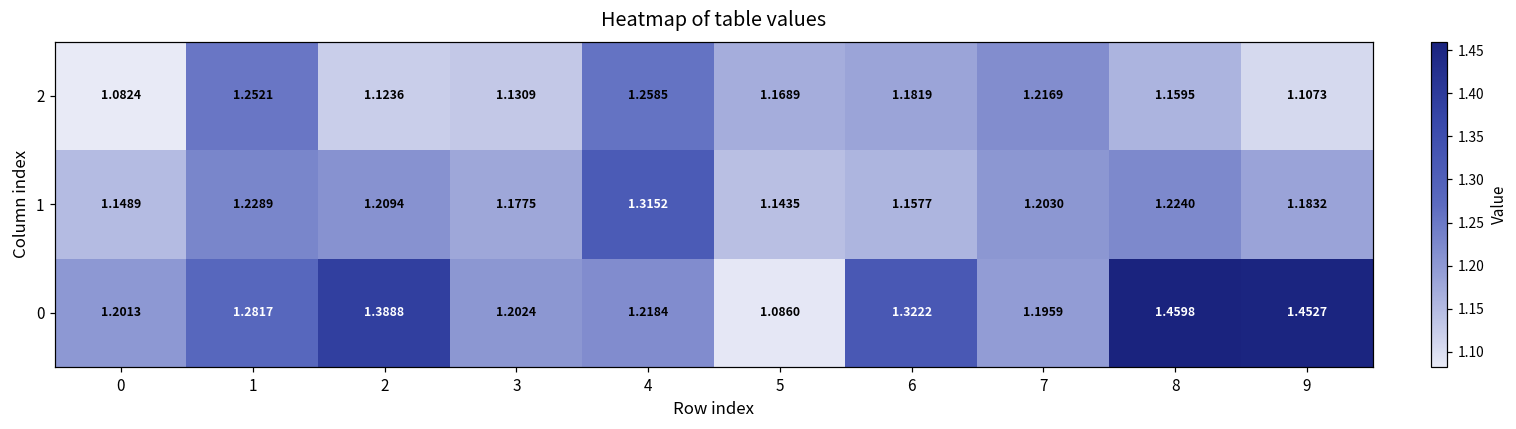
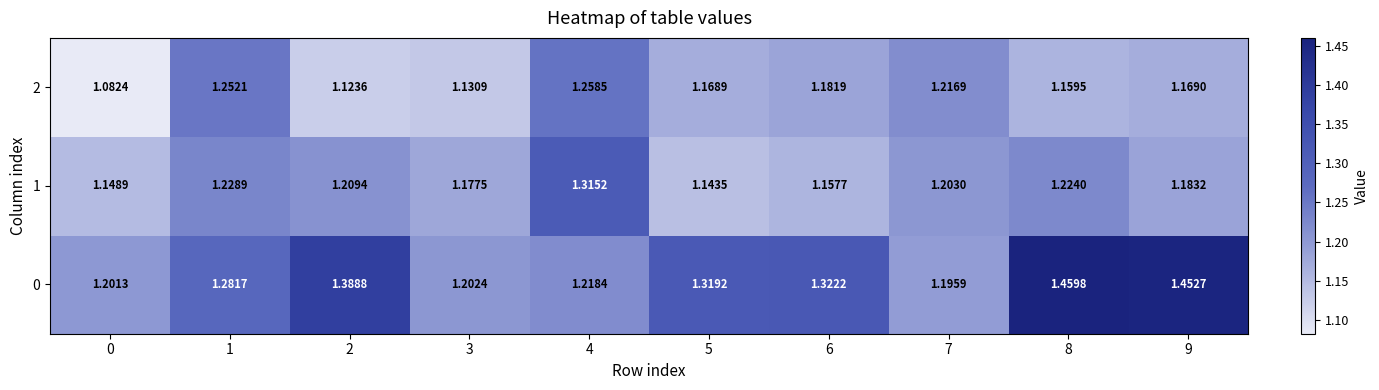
  {
    "2": {
      "0": 1.0824,
      "1": 1.2521,
      "2": 1.1236,
      "3": 1.1309,
      "4": 1.2585,
      "5": 1.1689,
      "6": 1.1819,
      "7": 1.2169,
      "8": 1.1595,
-     "9": 1.1073
+     "9": 1.1690
    },
    "1": {
      "0": 1.1489,
      "1": 1.2289,
      "2": 1.2094,
      "3": 1.1775,
      "4": 1.3152,
      "5": 1.1435,
      "6": 1.1577,
      "7": 1.2030,
      "8": 1.2240,
      "9": 1.1832
    },
    "0": {
      "0": 1.2013,
      "1": 1.2817,
      "2": 1.3888,
      "3": 1.2024,
      "4": 1.2184,
-     "5": 1.0860,
+     "5": 1.3192,
      "6": 1.3222,
      "7": 1.1959,
      "8": 1.4598,
      "9": 1.4527
    }
  }
